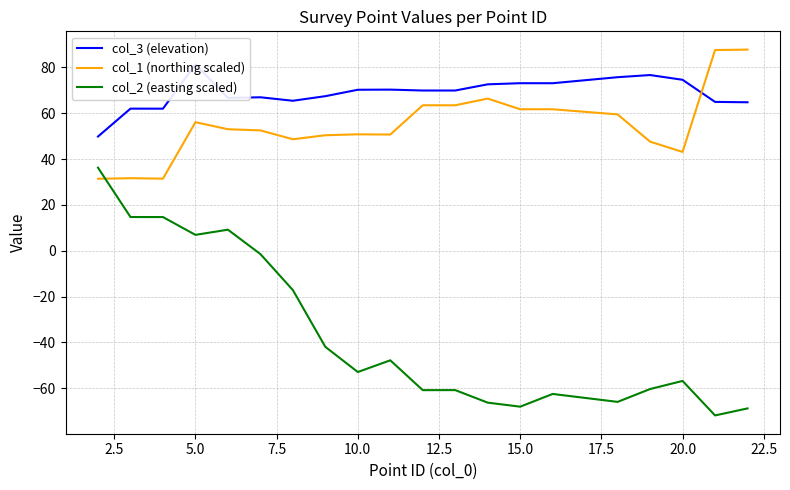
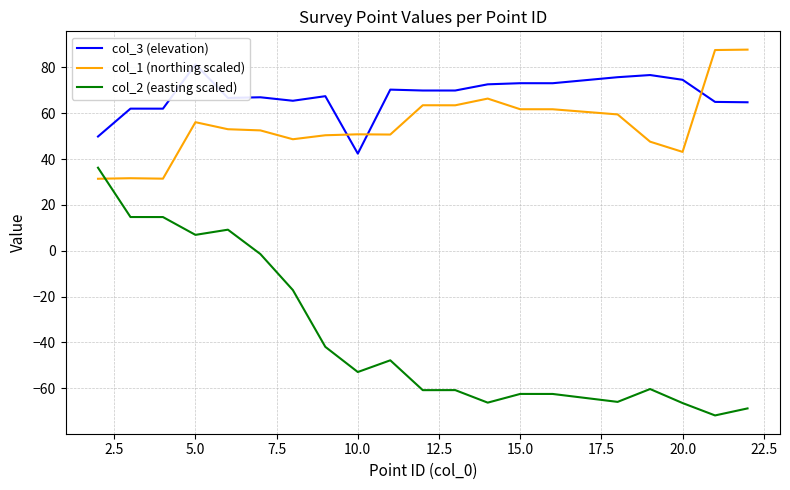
  {
    "col_3 (elevation)": {
-     "10.0": 70,
+     "10.0": 42,
      "15.0": 73,
      "20.0": 75
    },
    "col_1 (northing scaled)": {
      "5.0": 56,
      "10.0": 51,
      "15.0": 62,
      "20.0": 43
    },
    "col_2 (easting scaled)": {
      "5.0": 7,
      "10.0": -53,
-     "15.0": -68,
-     "20.0": -57
+     "15.0": -62,
+     "20.0": -66
    }
  }
